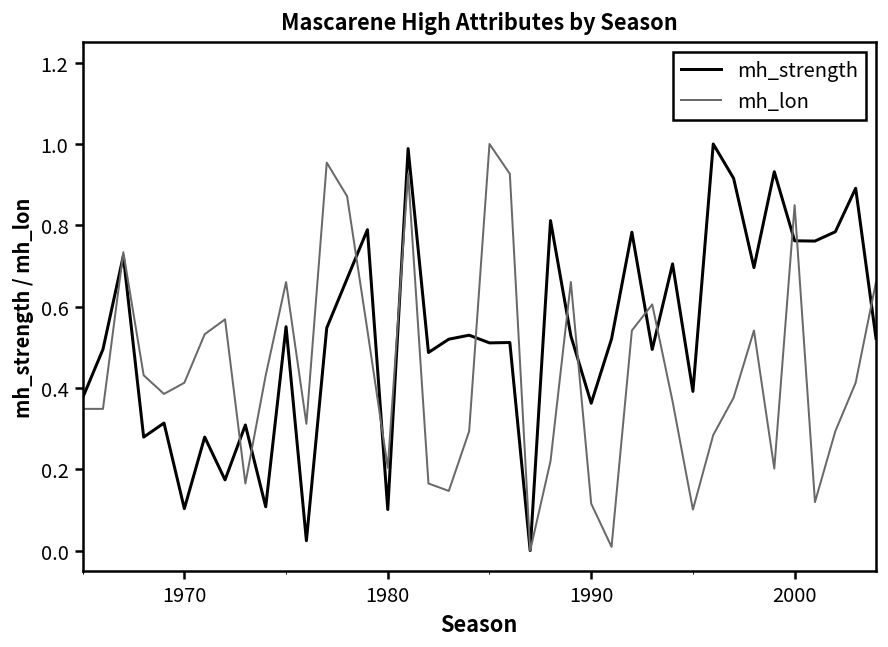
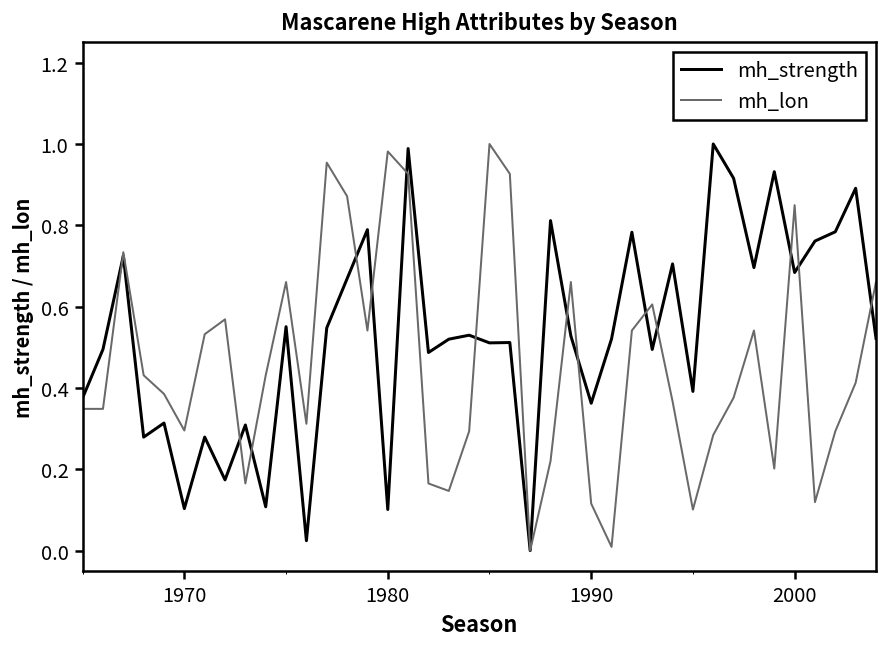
  {
    "mh_strength": {
      "1970": 0.10,
      "1980": 0.10,
      "1990": 0.36,
-     "2000": 0.76
+     "2000": 0.68
    },
    "mh_lon": {
-     "1970": 0.41,
-     "1980": 0.20,
+     "1970": 0.30,
+     "1980": 0.98,
      "1990": 0.12,
      "2000": 0.85
    }
  }
